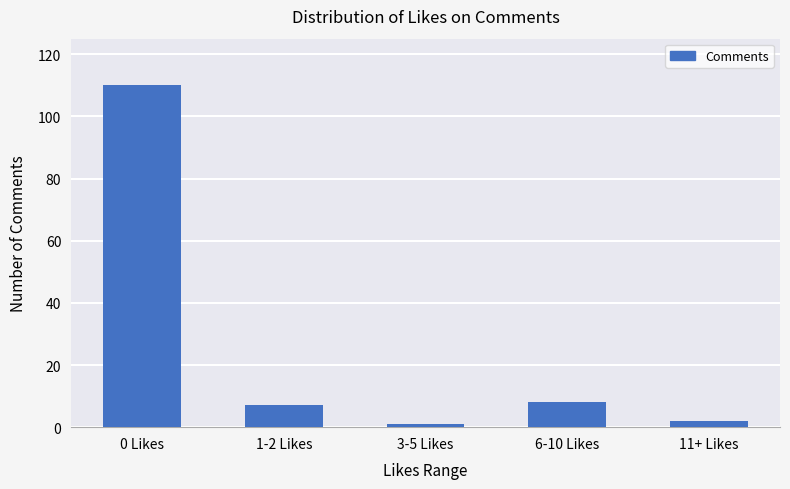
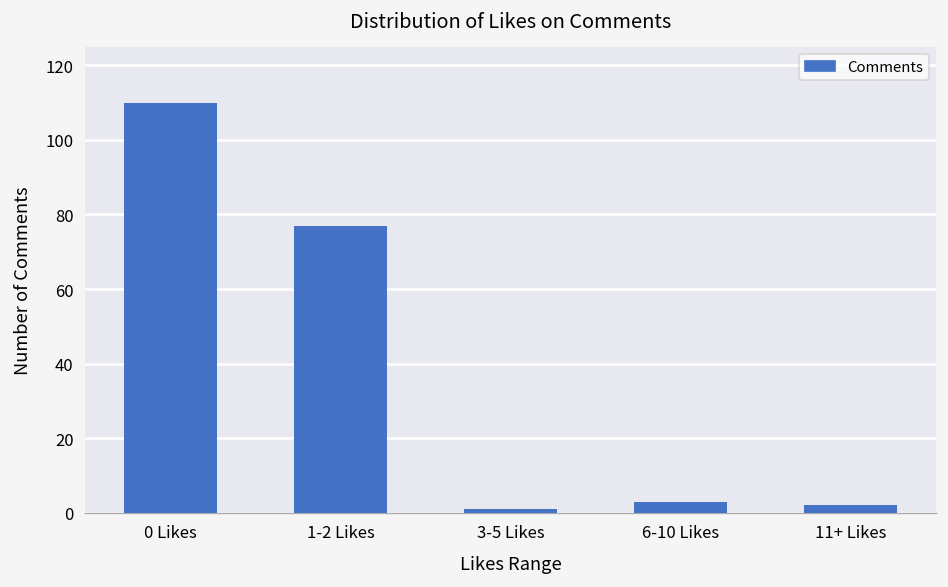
  {
    "0 Likes": 110,
-   "1-2 Likes": 7,
+   "1-2 Likes": 77,
    "3-5 Likes": 1,
-   "6-10 Likes": 8,
+   "6-10 Likes": 3,
    "11+ Likes": 2
  }
